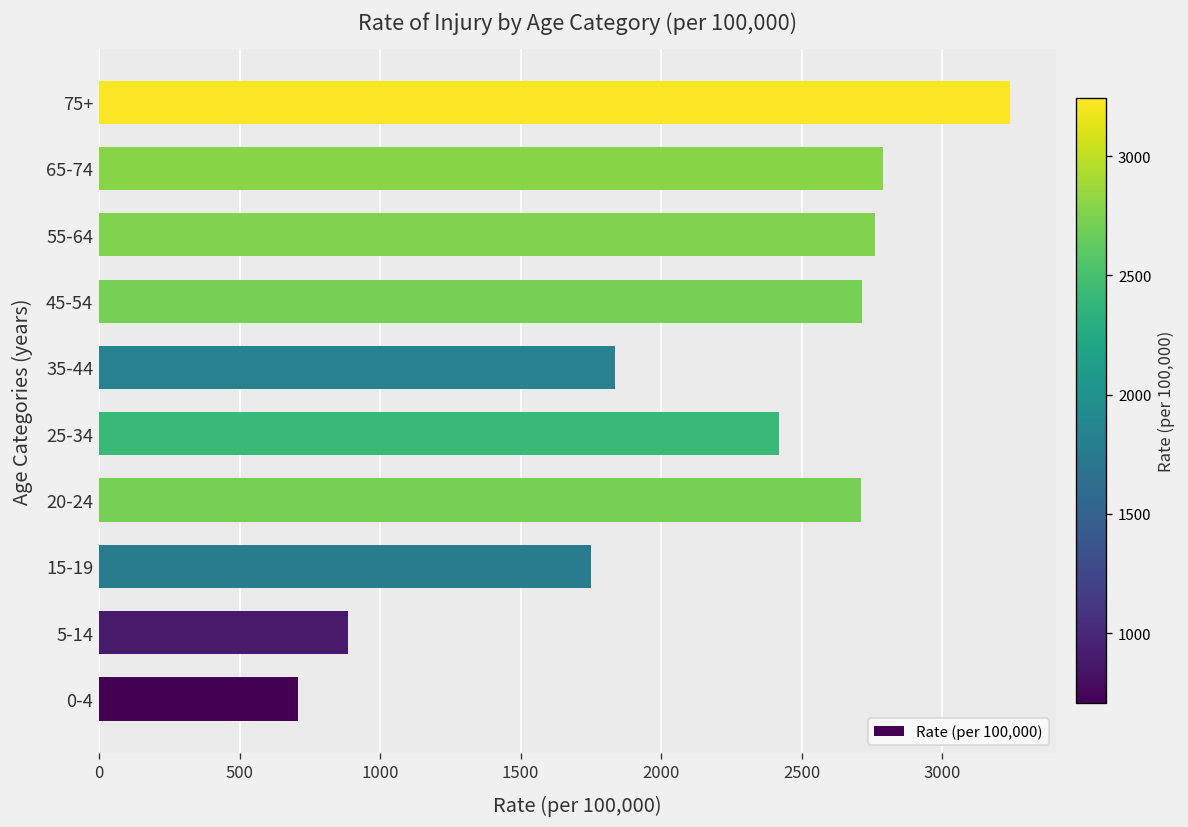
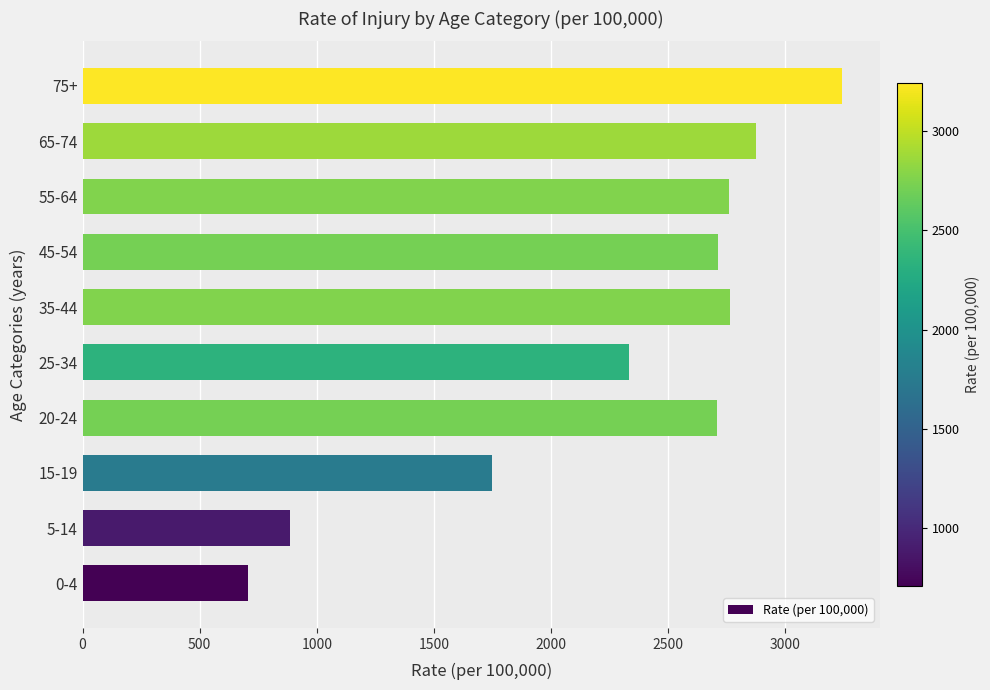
  {
    "75+": 3240,
-   "65-74": 2790,
+   "65-74": 2880,
    "55-64": 2760,
    "45-54": 2710,
-   "35-44": 1830,
-   "25-34": 2420,
+   "35-44": 2770,
+   "25-34": 2330,
    "20-24": 2710,
    "15-19": 1750,
    "5-14": 880,
    "0-4": 710
  }
